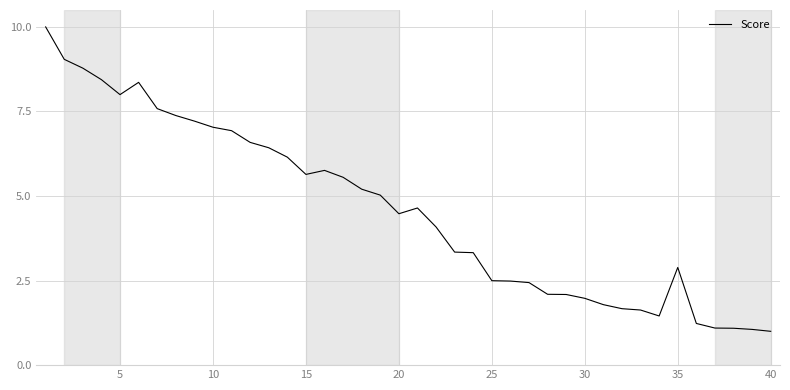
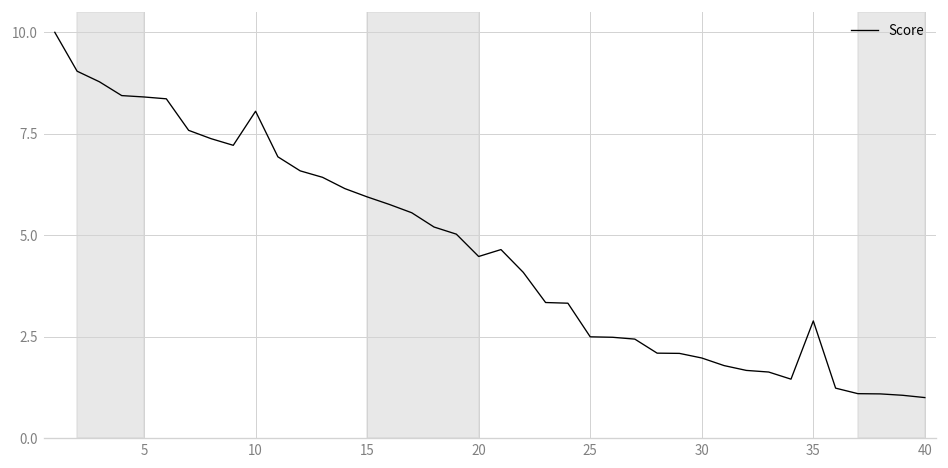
  {
-   "5": 8.0,
-   "10": 7.0,
-   "15": 5.6,
+   "5": 8.4,
+   "10": 8.1,
+   "15": 5.9,
    "20": 4.5,
    "25": 2.5,
    "30": 2.0,
    "35": 2.9,
    "40": 1.0
  }
